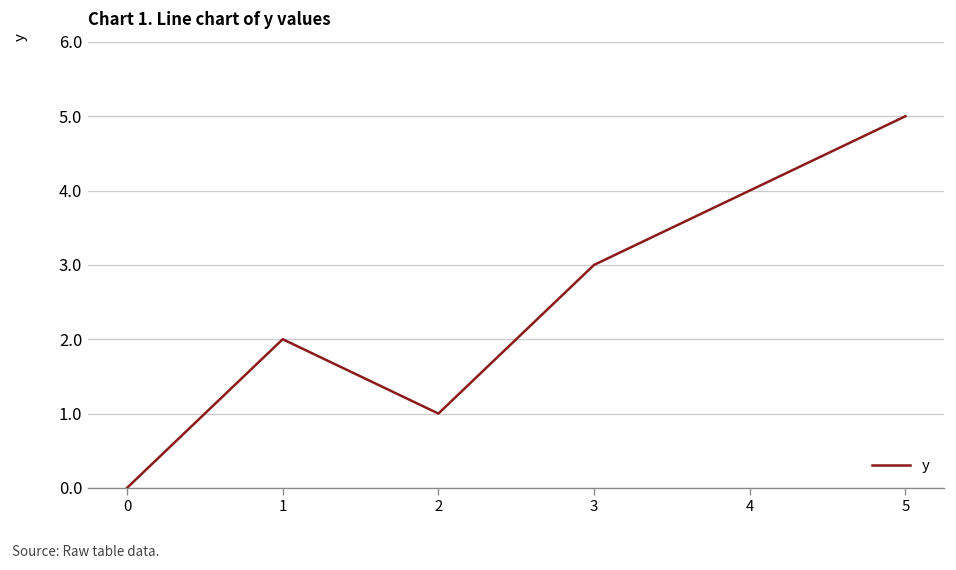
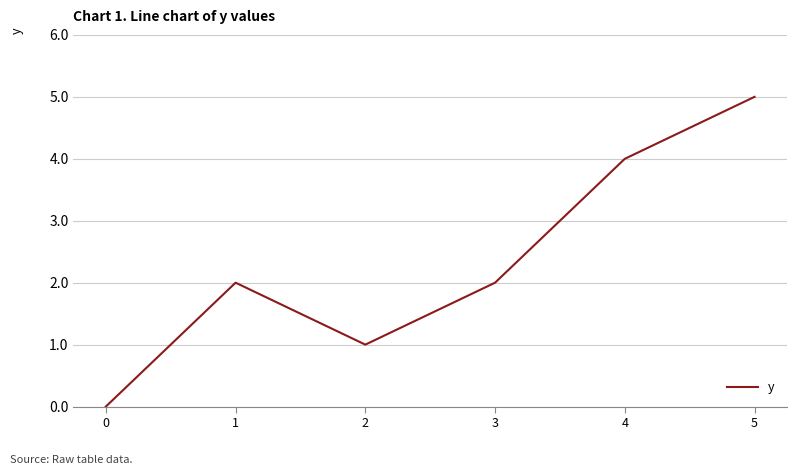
  {
    "0": 0,
    "1": 2,
    "2": 1,
-   "3": 3,
+   "3": 2,
    "4": 4,
    "5": 5
  }
